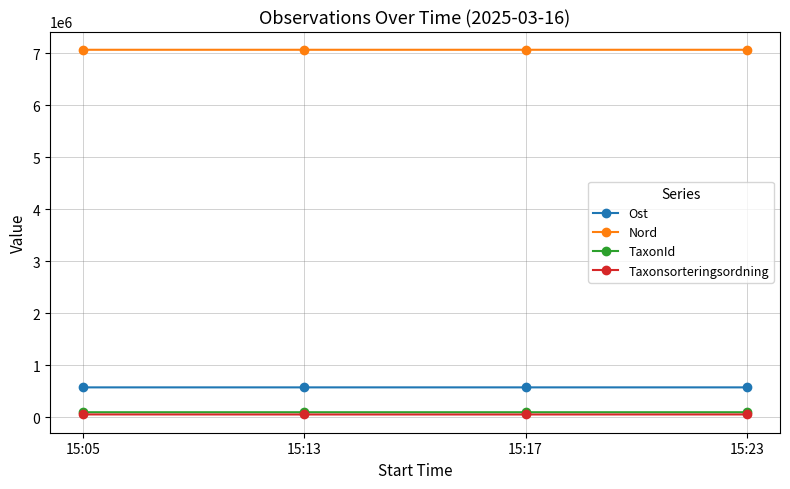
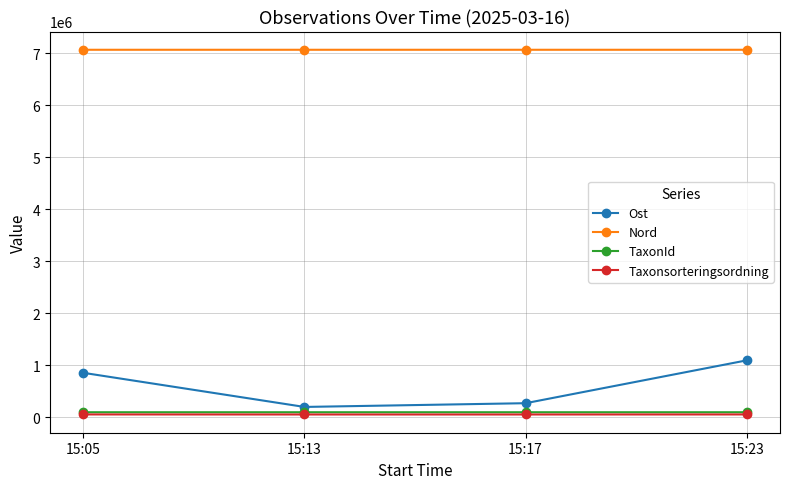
  {
    "Ost": {
-     "15:05": 600000,
-     "15:13": 600000,
-     "15:17": 600000,
-     "15:23": 600000
+     "15:05": 900000,
+     "15:13": 200000,
+     "15:17": 300000,
+     "15:23": 1100000
    },
    "Nord": {
      "15:05": 7100000,
      "15:13": 7100000,
      "15:17": 7100000,
      "15:23": 7100000
    }
  }
